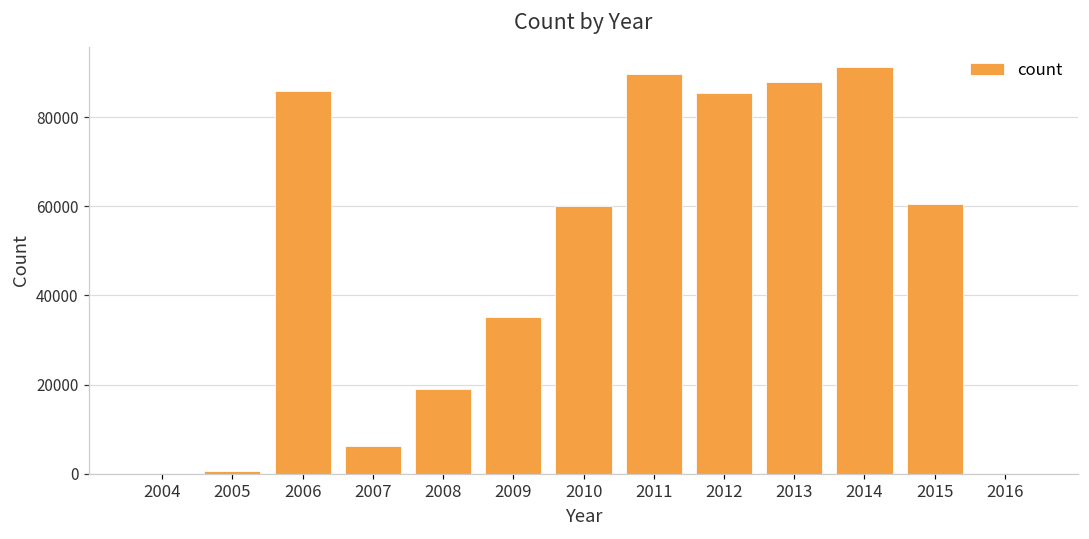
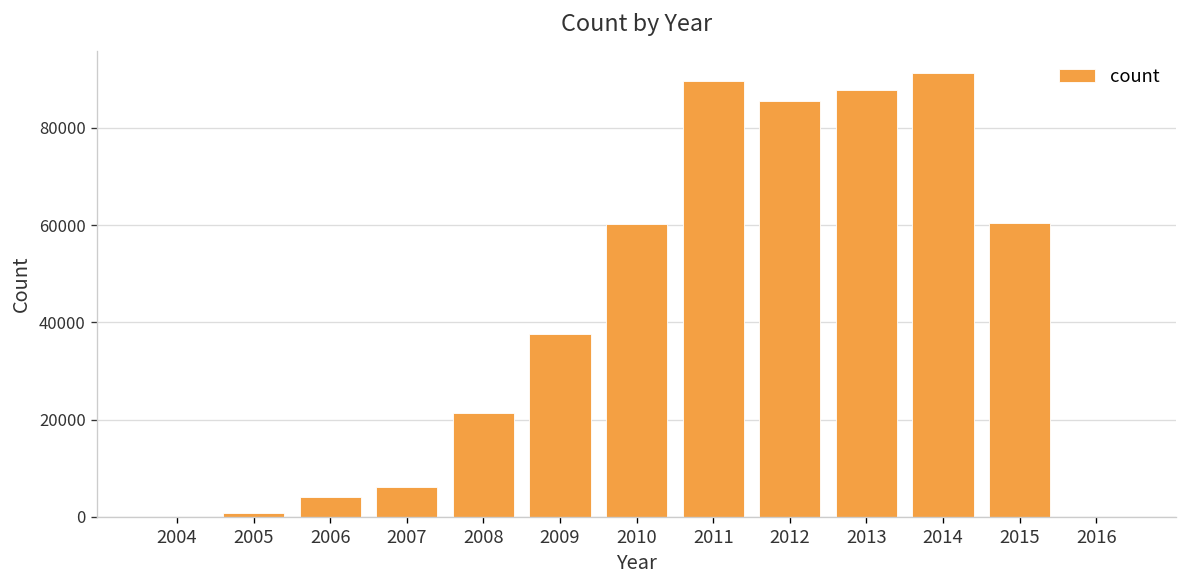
  {
    "2005": 1000,
-   "2006": 86000,
+   "2006": 4000,
    "2007": 6000,
-   "2008": 19000,
-   "2009": 35000,
+   "2008": 21000,
+   "2009": 38000,
    "2010": 60000,
    "2011": 90000,
    "2012": 85000,
    "2013": 88000,
    "2014": 91000,
    "2015": 61000
  }
